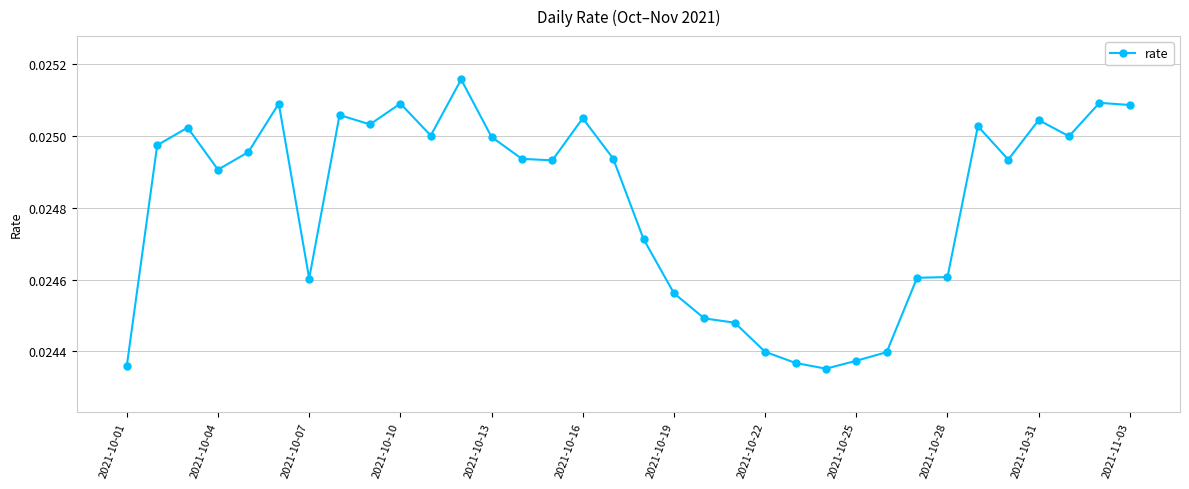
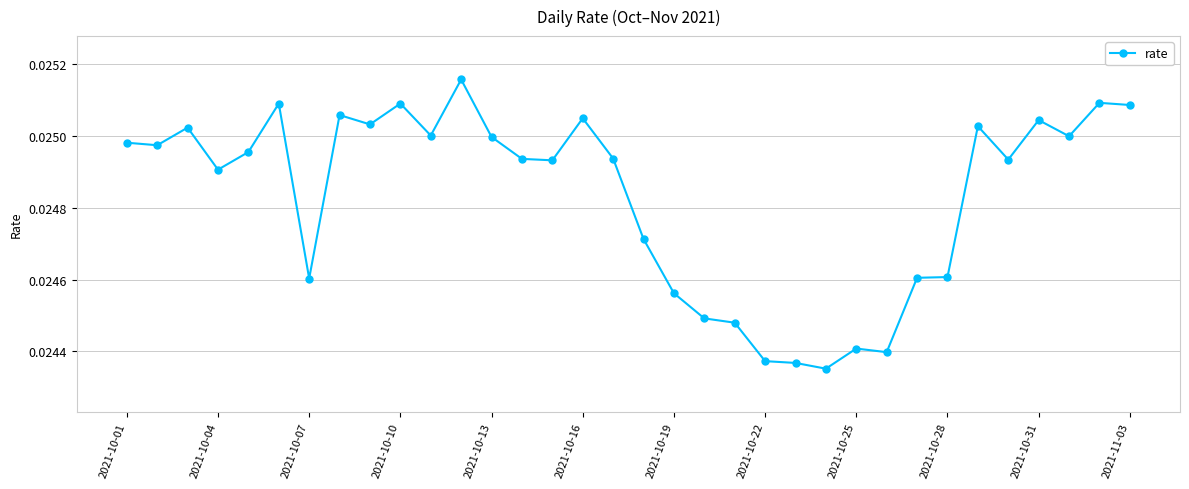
  {
-   "2021-10-01": 0.02436,
+   "2021-10-01": 0.02498,
    "2021-10-04": 0.02491,
    "2021-10-07": 0.02460,
    "2021-10-10": 0.02509,
    "2021-10-13": 0.02500,
    "2021-10-16": 0.02505,
    "2021-10-19": 0.02456,
-   "2021-10-22": 0.02440,
-   "2021-10-25": 0.02437,
+   "2021-10-22": 0.02437,
+   "2021-10-25": 0.02441,
    "2021-10-28": 0.02461,
    "2021-10-31": 0.02504,
    "2021-11-03": 0.02509
  }
